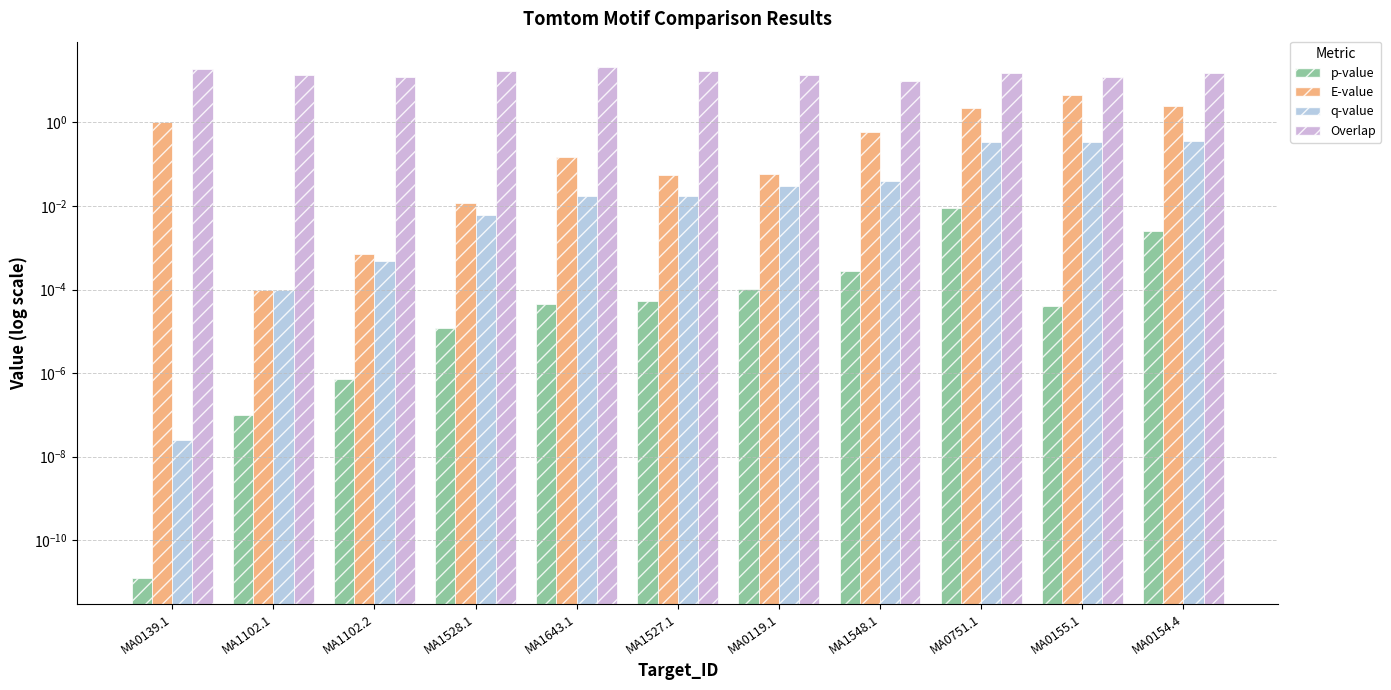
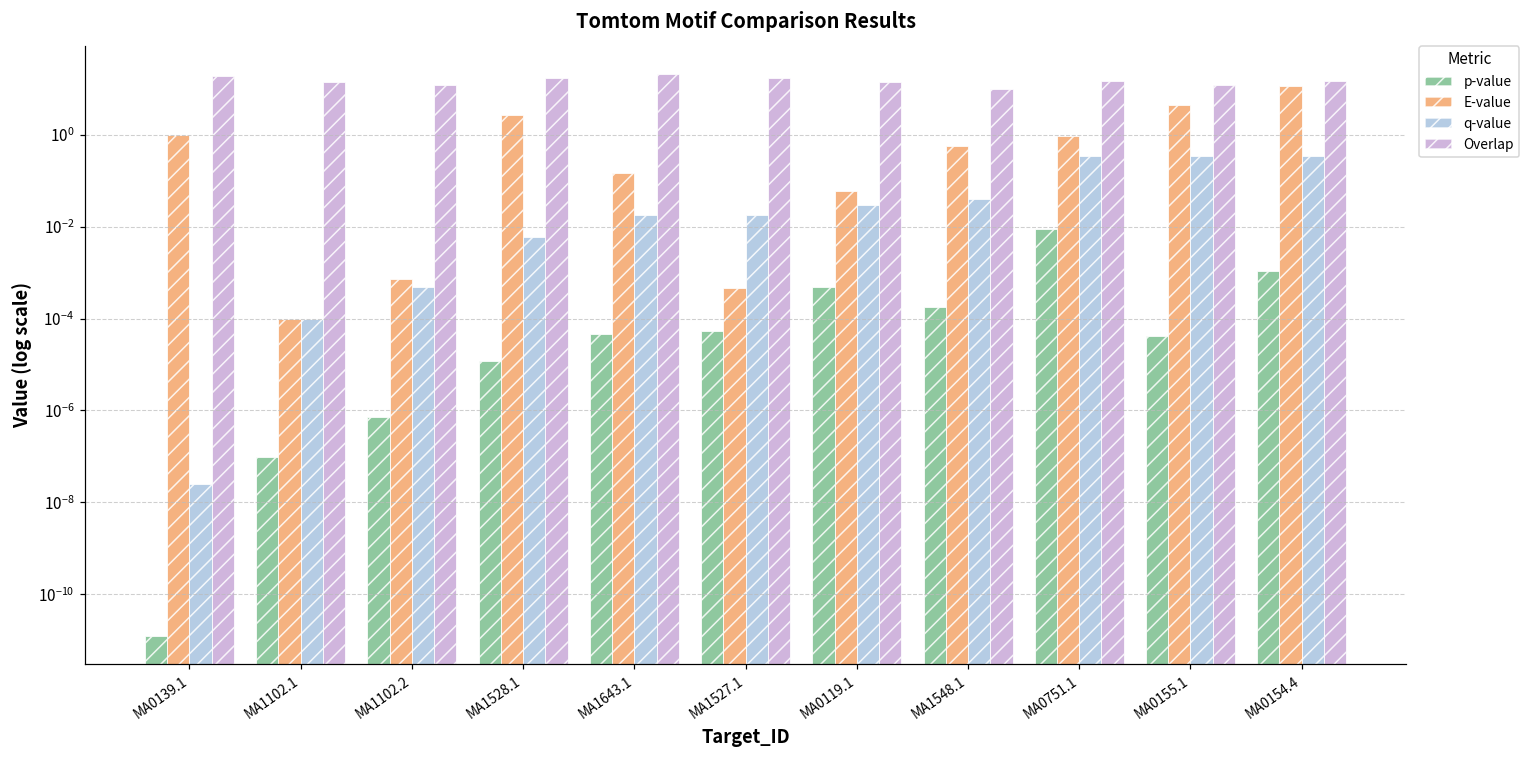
  {
    "p-value": {
      "MA0139.1": 0.000000000012,
      "MA1102.1": 0.00000010,
      "MA1102.2": 0.0000007,
      "MA1528.1": 0.000012,
      "MA1643.1": 0.00005,
      "MA1527.1": 0.00005,
-     "MA0119.1": 0.00010,
-     "MA1548.1": 0.0003,
+     "MA0119.1": 0.0005,
+     "MA1548.1": 0.00018,
      "MA0751.1": 0.009,
      "MA0155.1": 0.00004,
-     "MA0154.4": 0.002
+     "MA0154.4": 0.0011
    },
    "E-value": {
      "MA0139.1": 1.0,
      "MA1102.1": 0.0001,
      "MA1102.2": 0.0007,
-     "MA1528.1": 0.012,
+     "MA1528.1": 3,
      "MA1643.1": 0.15,
-     "MA1527.1": 0.05,
+     "MA1527.1": 0.0005,
      "MA0119.1": 0.06,
      "MA1548.1": 0.6,
-     "MA0751.1": 2,
+     "MA0751.1": 0.9,
      "MA0155.1": 5,
-     "MA0154.4": 2
+     "MA0154.4": 11
    }
  }
